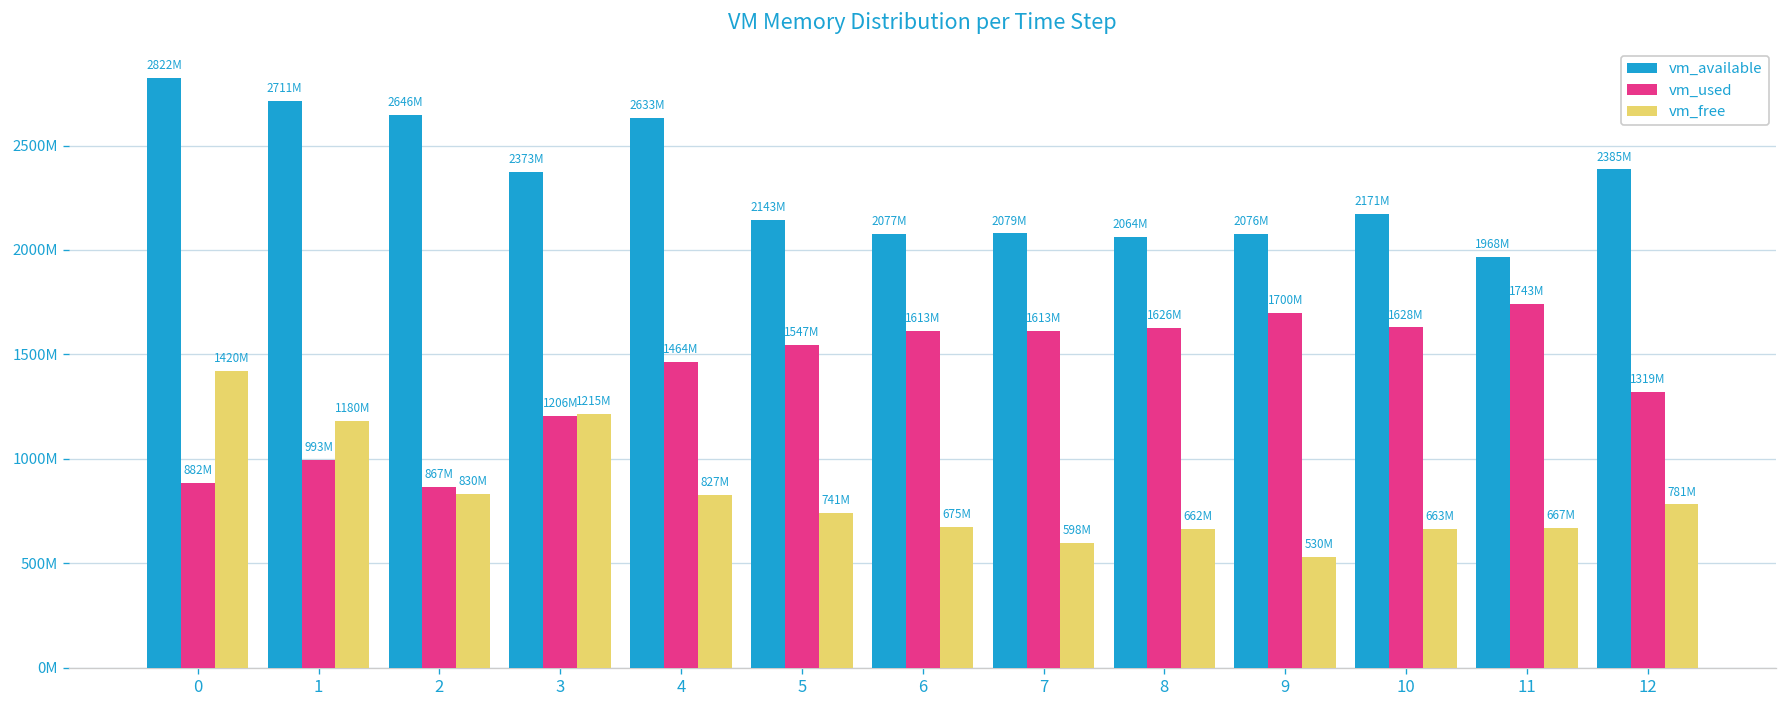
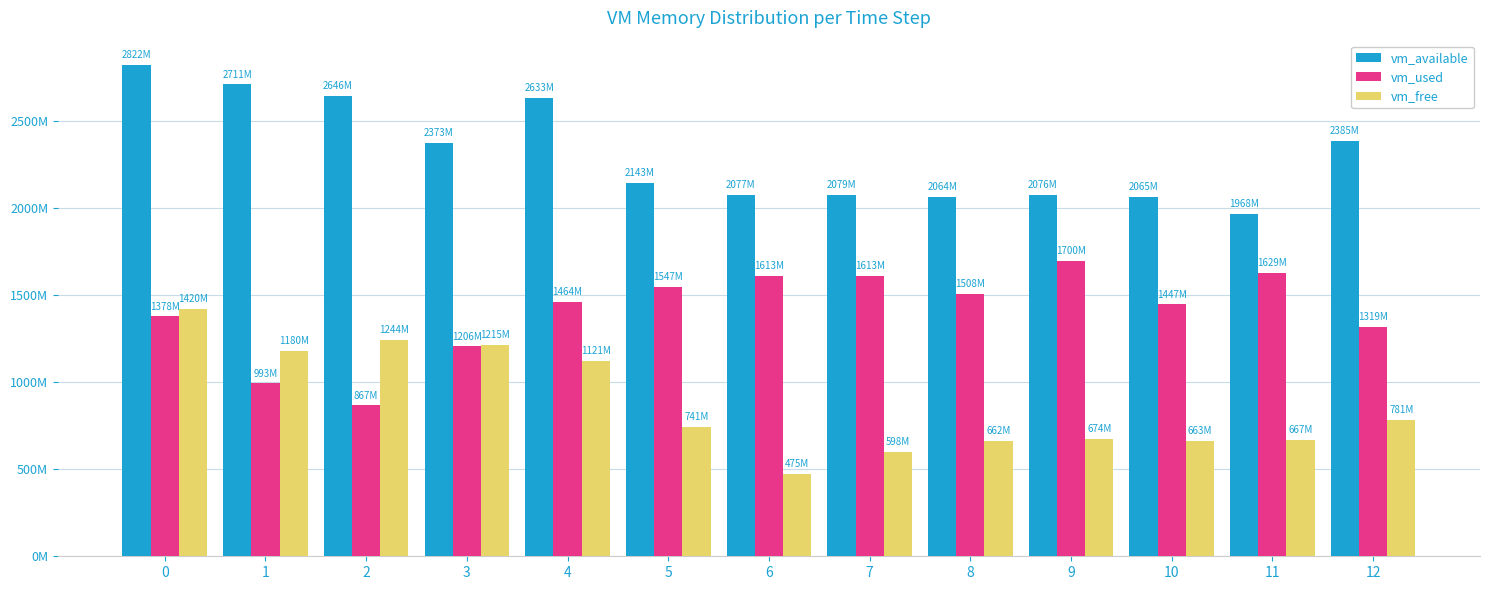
  {
    "vm_available": {
      "0": "2822M",
      "1": "2711M",
      "2": "2646M",
      "3": "2373M",
      "4": "2633M",
      "5": "2143M",
      "6": "2077M",
      "7": "2079M",
      "8": "2064M",
      "9": "2076M",
-     "10": "2171M",
+     "10": "2065M",
      "11": "1968M",
      "12": "2385M"
    },
    "vm_used": {
-     "0": "882M",
+     "0": "1378M",
      "1": "993M",
      "2": "867M",
      "3": "1206M",
      "4": "1464M",
      "5": "1547M",
      "6": "1613M",
      "7": "1613M",
-     "8": "1626M",
+     "8": "1508M",
      "9": "1700M",
-     "10": "1628M",
-     "11": "1743M",
+     "10": "1447M",
+     "11": "1629M",
      "12": "1319M"
    },
    "vm_free": {
      "0": "1420M",
      "1": "1180M",
-     "2": "830M",
+     "2": "1244M",
      "3": "1215M",
-     "4": "827M",
+     "4": "1121M",
      "5": "741M",
-     "6": "675M",
+     "6": "475M",
      "7": "598M",
      "8": "662M",
-     "9": "530M",
+     "9": "674M",
      "10": "663M",
      "11": "667M",
      "12": "781M"
    }
  }
